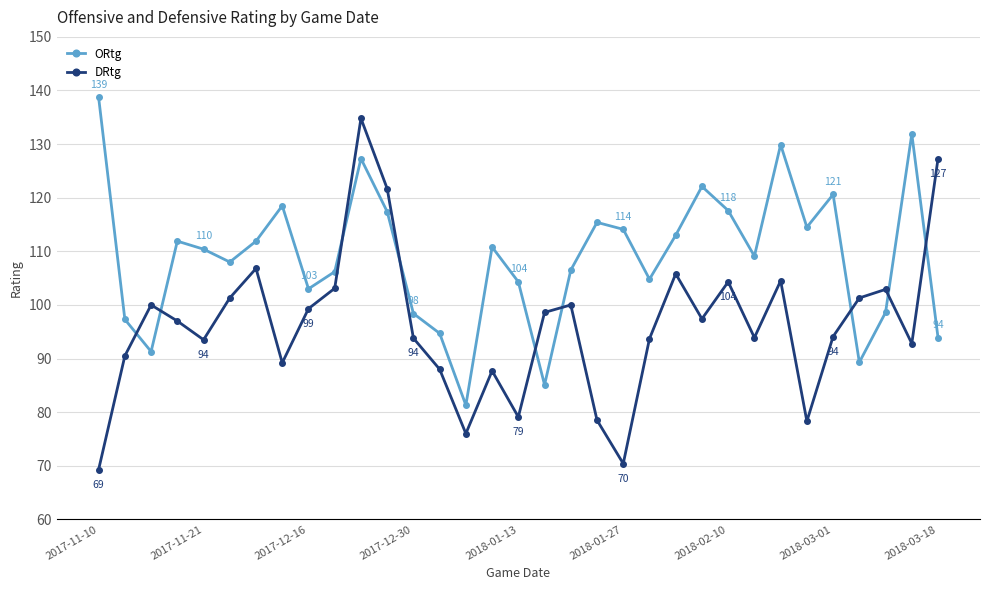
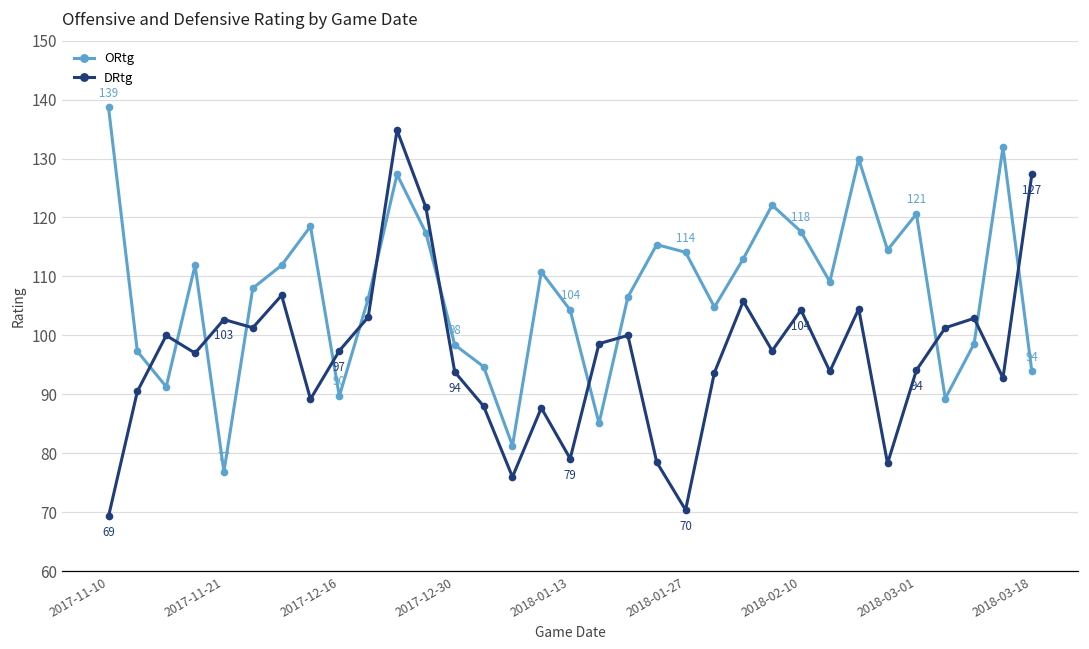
  {
    "ORtg": {
      "2017-11-10": 139,
-     "2017-11-21": 110,
-     "2017-12-16": 103,
+     "2017-11-21": 77,
+     "2017-12-16": 90,
      "2017-12-30": 98,
      "2018-01-13": 104,
      "2018-01-27": 114,
      "2018-02-10": 118,
      "2018-03-01": 121,
      "2018-03-18": 94
    },
    "DRtg": {
      "2017-11-10": 69,
-     "2017-11-21": 94,
-     "2017-12-16": 99,
+     "2017-11-21": 103,
+     "2017-12-16": 97,
      "2017-12-30": 94,
      "2018-01-13": 79,
      "2018-01-27": 70,
      "2018-02-10": 104,
      "2018-03-01": 94,
      "2018-03-18": 127
    }
  }
